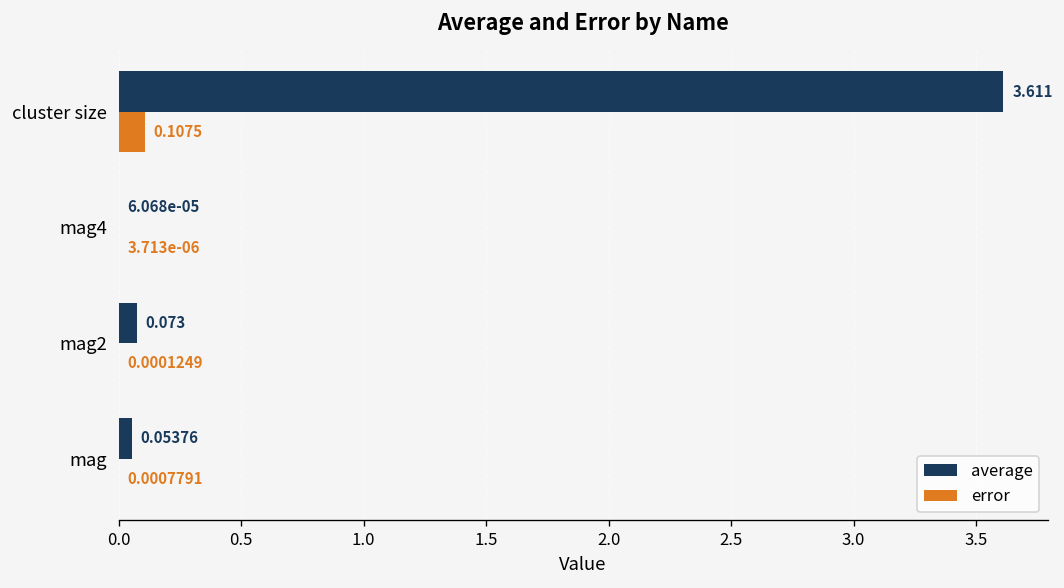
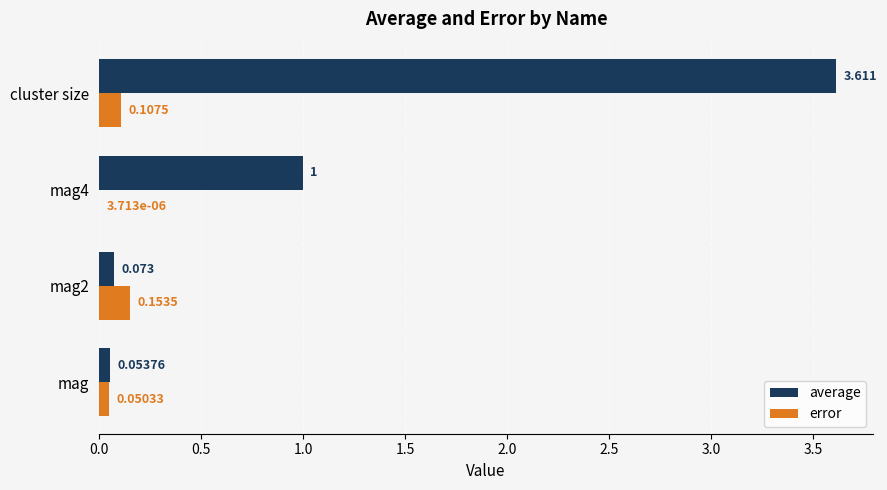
  {
    "average": {
      "cluster size": "3.611",
-     "mag4": "6.068e-05",
+     "mag4": "1",
      "mag2": "0.073",
      "mag": "0.05376"
    },
    "error": {
      "cluster size": "0.1075",
      "mag4": "3.713e-06",
-     "mag2": "0.0001249",
-     "mag": "0.0007791"
+     "mag2": "0.1535",
+     "mag": "0.05033"
    }
  }
